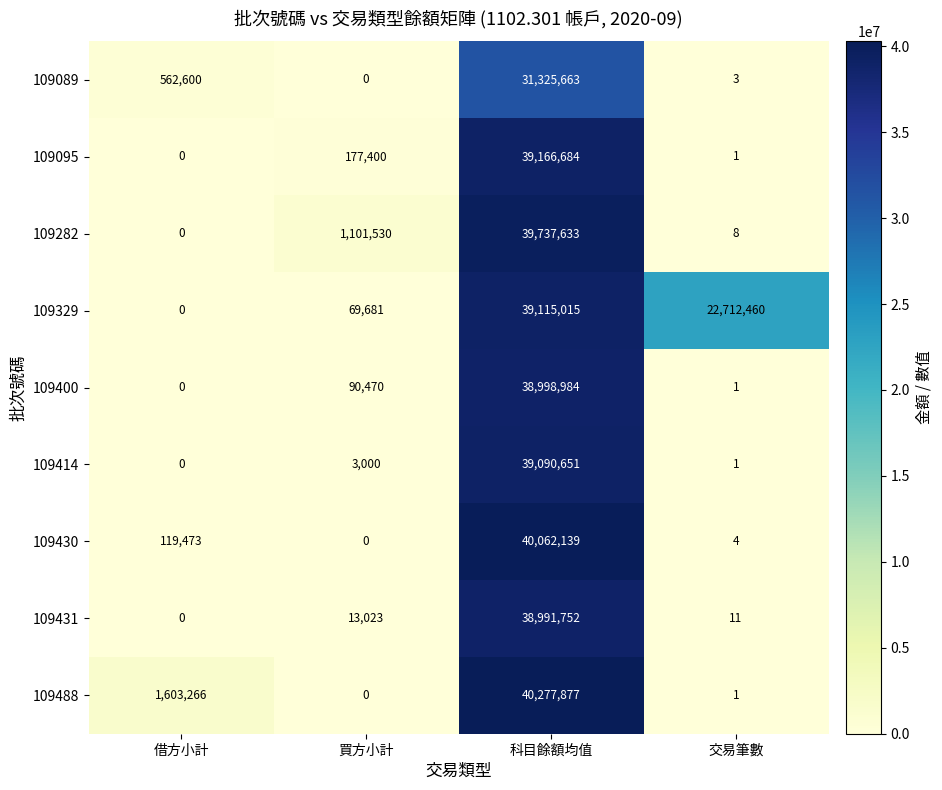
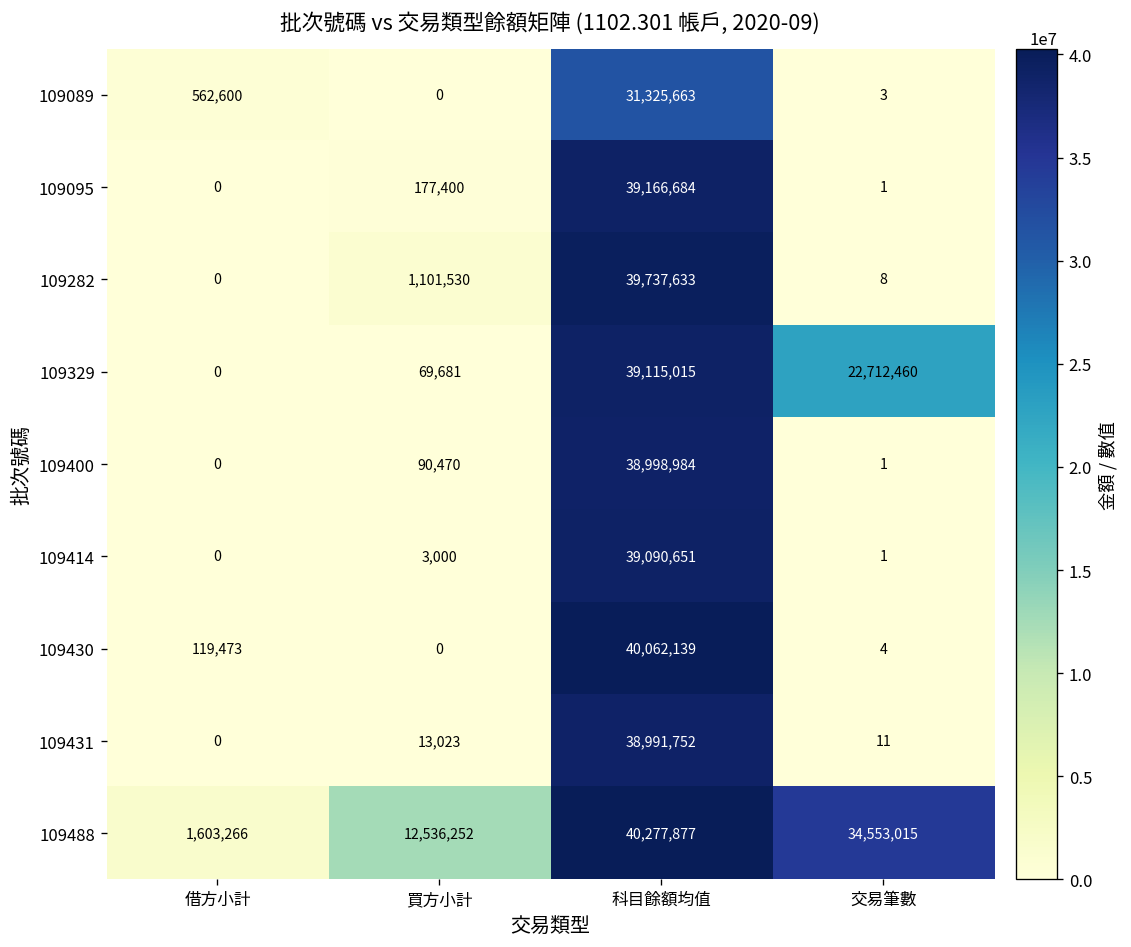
  {
    "109089": {
      "借方小計": "562,600",
      "買方小計": "0",
      "科目餘額均值": "31,325,663",
      "交易筆數": "3"
    },
    "109095": {
      "借方小計": "0",
      "買方小計": "177,400",
      "科目餘額均值": "39,166,684",
      "交易筆數": "1"
    },
    "109282": {
      "借方小計": "0",
      "買方小計": "1,101,530",
      "科目餘額均值": "39,737,633",
      "交易筆數": "8"
    },
    "109329": {
      "借方小計": "0",
      "買方小計": "69,681",
      "科目餘額均值": "39,115,015",
      "交易筆數": "22,712,460"
    },
    "109400": {
      "借方小計": "0",
      "買方小計": "90,470",
      "科目餘額均值": "38,998,984",
      "交易筆數": "1"
    },
    "109414": {
      "借方小計": "0",
      "買方小計": "3,000",
      "科目餘額均值": "39,090,651",
      "交易筆數": "1"
    },
    "109430": {
      "借方小計": "119,473",
      "買方小計": "0",
      "科目餘額均值": "40,062,139",
      "交易筆數": "4"
    },
    "109431": {
      "借方小計": "0",
      "買方小計": "13,023",
      "科目餘額均值": "38,991,752",
      "交易筆數": "11"
    },
    "109488": {
      "借方小計": "1,603,266",
-     "買方小計": "0",
+     "買方小計": "12,536,252",
      "科目餘額均值": "40,277,877",
-     "交易筆數": "1"
+     "交易筆數": "34,553,015"
    }
  }
